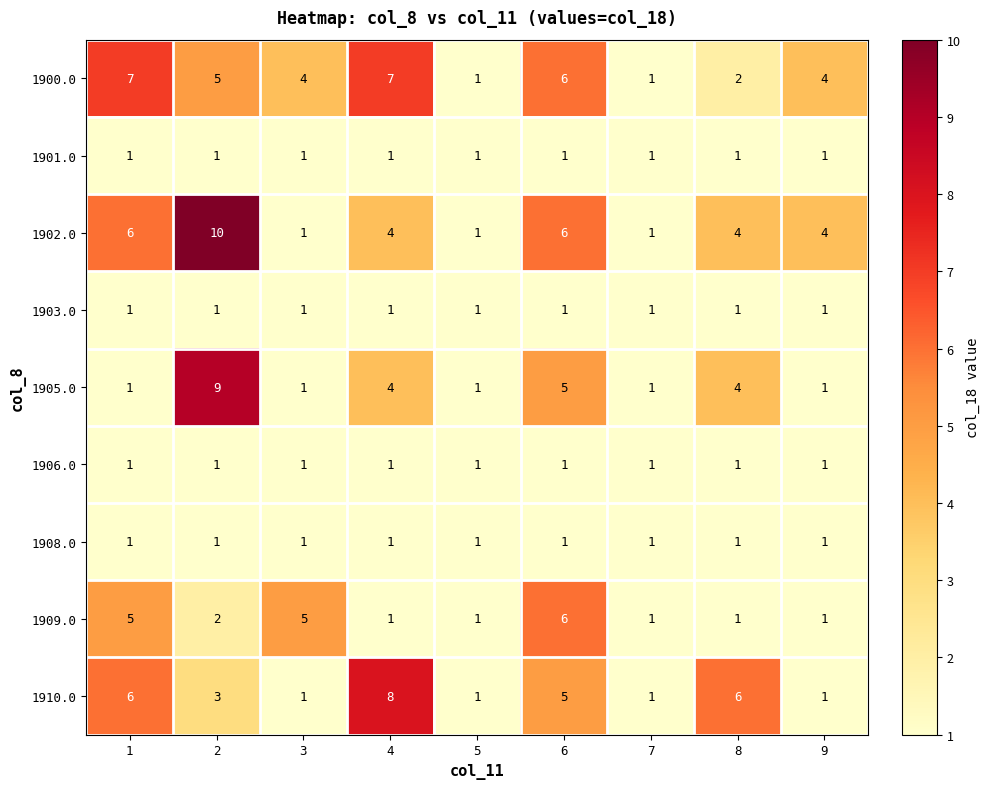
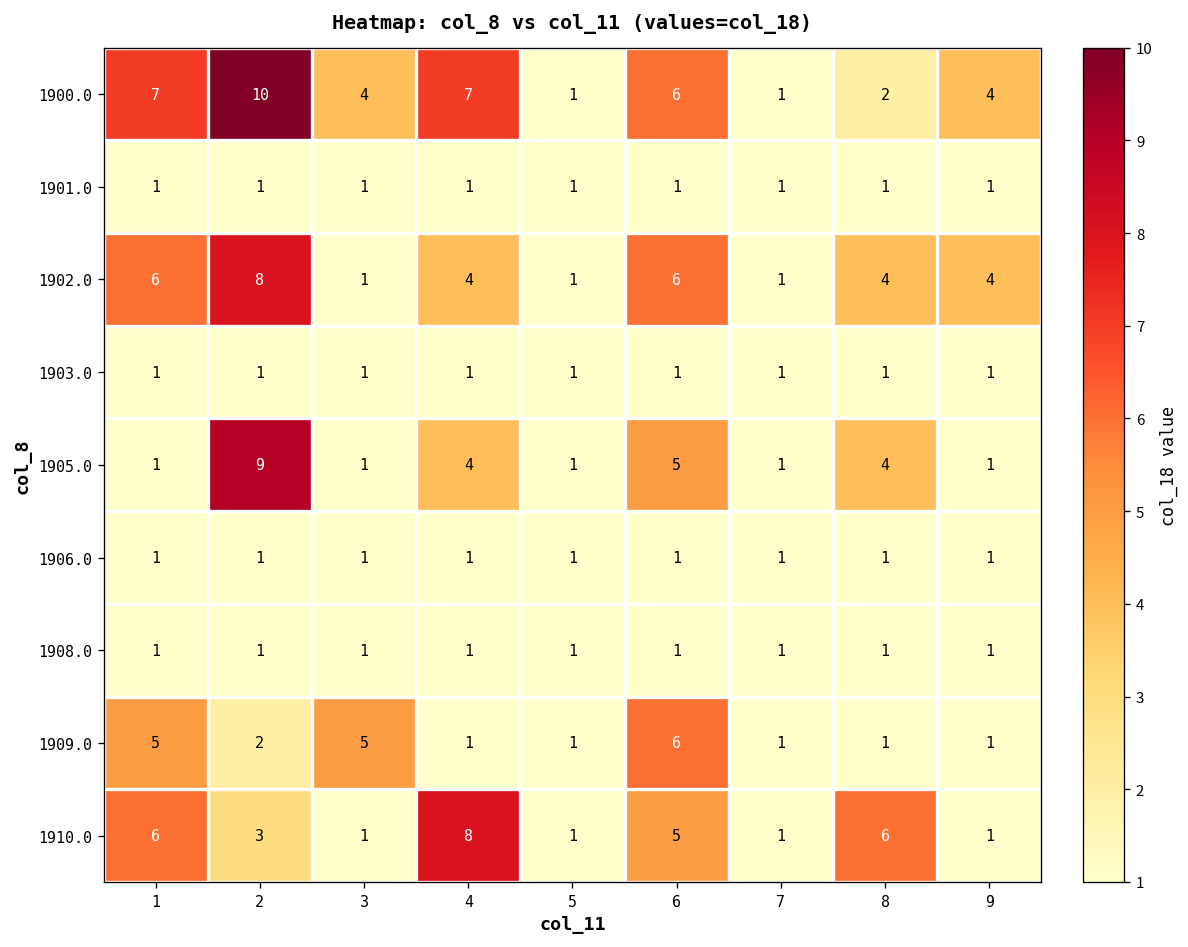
  {
    "1900.0": {
      "1": 7,
-     "2": 5,
+     "2": 10,
      "3": 4,
      "4": 7,
      "5": 1,
      "6": 6,
      "7": 1,
      "8": 2,
      "9": 4
    },
    "1901.0": {
      "1": 1,
      "2": 1,
      "3": 1,
      "4": 1,
      "5": 1,
      "6": 1,
      "7": 1,
      "8": 1,
      "9": 1
    },
    "1902.0": {
      "1": 6,
-     "2": 10,
+     "2": 8,
      "3": 1,
      "4": 4,
      "5": 1,
      "6": 6,
      "7": 1,
      "8": 4,
      "9": 4
    },
    "1903.0": {
      "1": 1,
      "2": 1,
      "3": 1,
      "4": 1,
      "5": 1,
      "6": 1,
      "7": 1,
      "8": 1,
      "9": 1
    },
    "1905.0": {
      "1": 1,
      "2": 9,
      "3": 1,
      "4": 4,
      "5": 1,
      "6": 5,
      "7": 1,
      "8": 4,
      "9": 1
    },
    "1906.0": {
      "1": 1,
      "2": 1,
      "3": 1,
      "4": 1,
      "5": 1,
      "6": 1,
      "7": 1,
      "8": 1,
      "9": 1
    },
    "1908.0": {
      "1": 1,
      "2": 1,
      "3": 1,
      "4": 1,
      "5": 1,
      "6": 1,
      "7": 1,
      "8": 1,
      "9": 1
    },
    "1909.0": {
      "1": 5,
      "2": 2,
      "3": 5,
      "4": 1,
      "5": 1,
      "6": 6,
      "7": 1,
      "8": 1,
      "9": 1
    },
    "1910.0": {
      "1": 6,
      "2": 3,
      "3": 1,
      "4": 8,
      "5": 1,
      "6": 5,
      "7": 1,
      "8": 6,
      "9": 1
    }
  }
